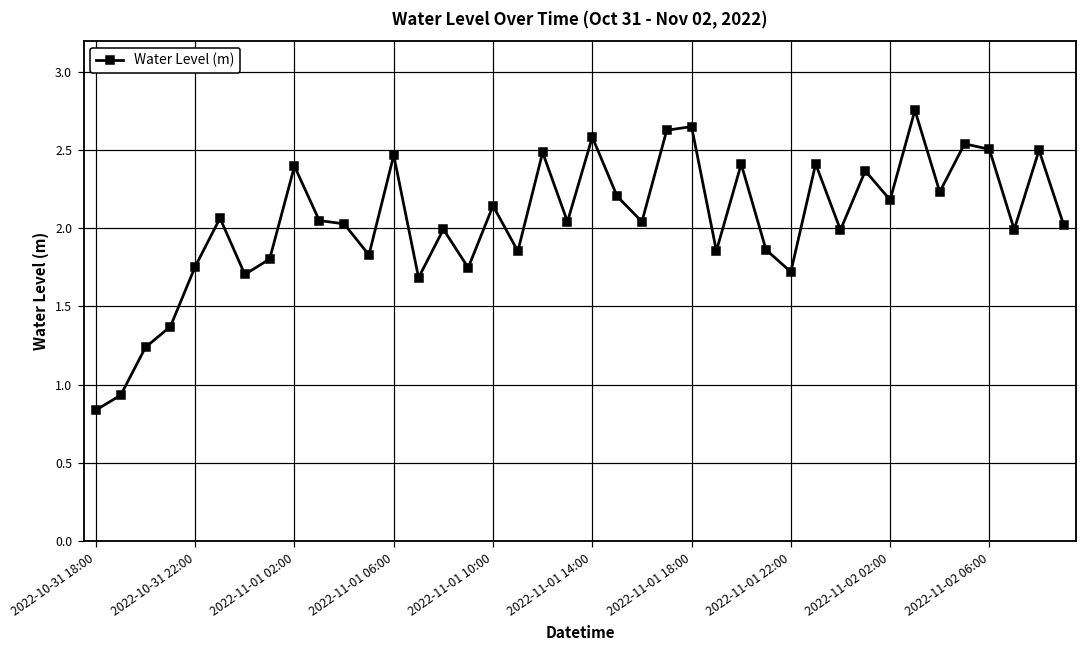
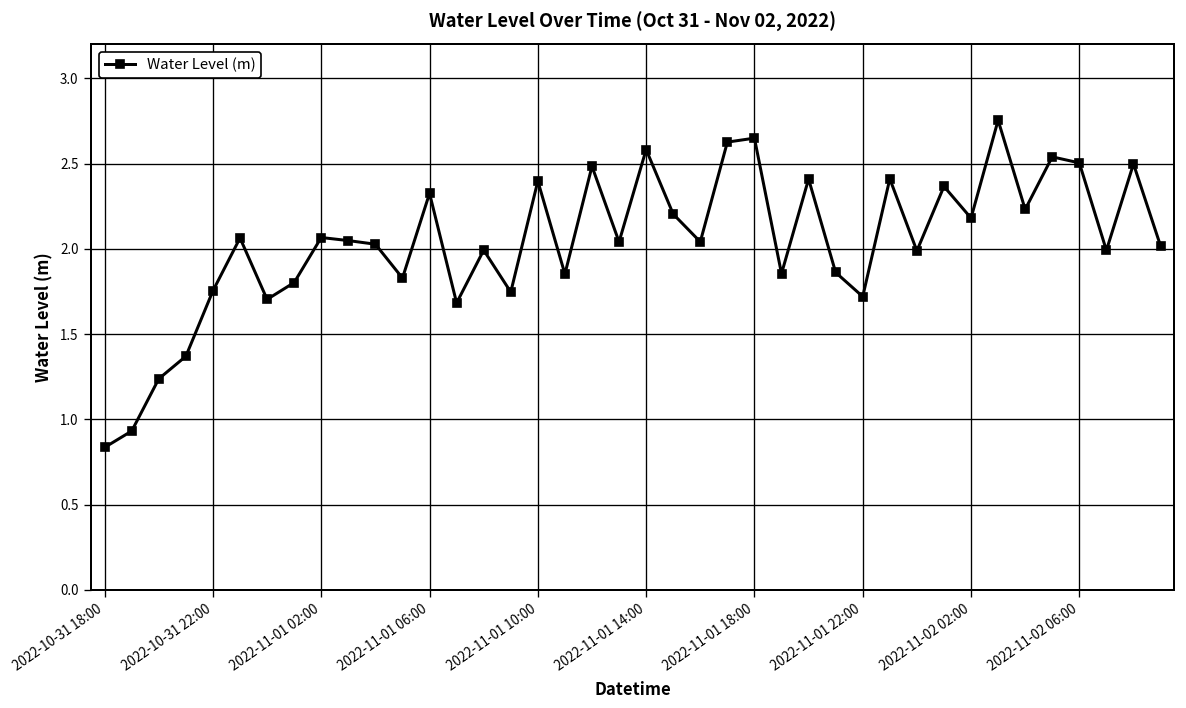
  {
    "2022-10-31 18:00": 0.84,
    "2022-10-31 22:00": 1.75,
-   "2022-11-01 02:00": 2.40,
-   "2022-11-01 06:00": 2.47,
-   "2022-11-01 10:00": 2.14,
+   "2022-11-01 02:00": 2.07,
+   "2022-11-01 06:00": 2.33,
+   "2022-11-01 10:00": 2.40,
    "2022-11-01 14:00": 2.58,
    "2022-11-01 18:00": 2.65,
    "2022-11-01 22:00": 1.72,
    "2022-11-02 02:00": 2.18,
    "2022-11-02 06:00": 2.50
  }
